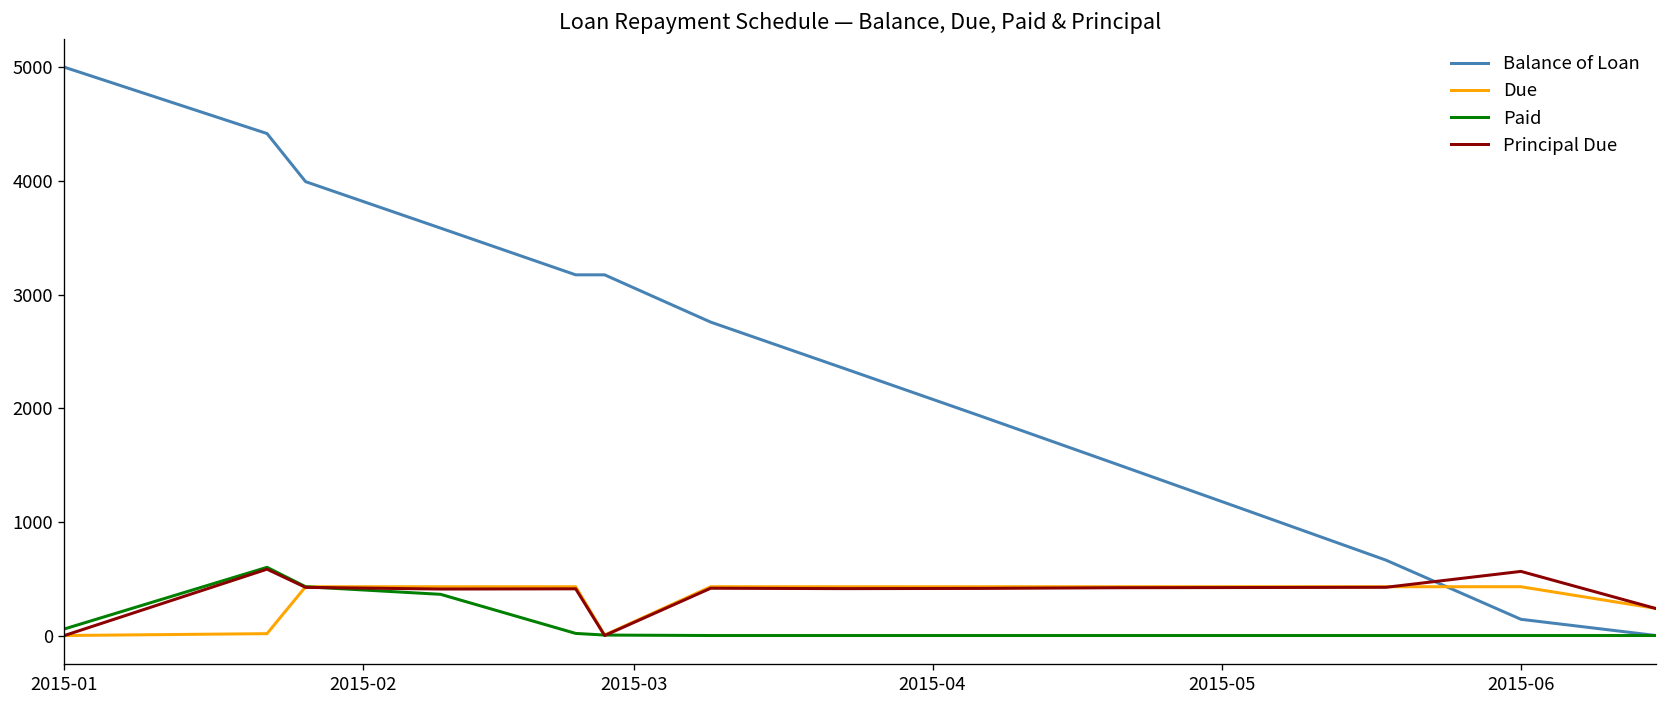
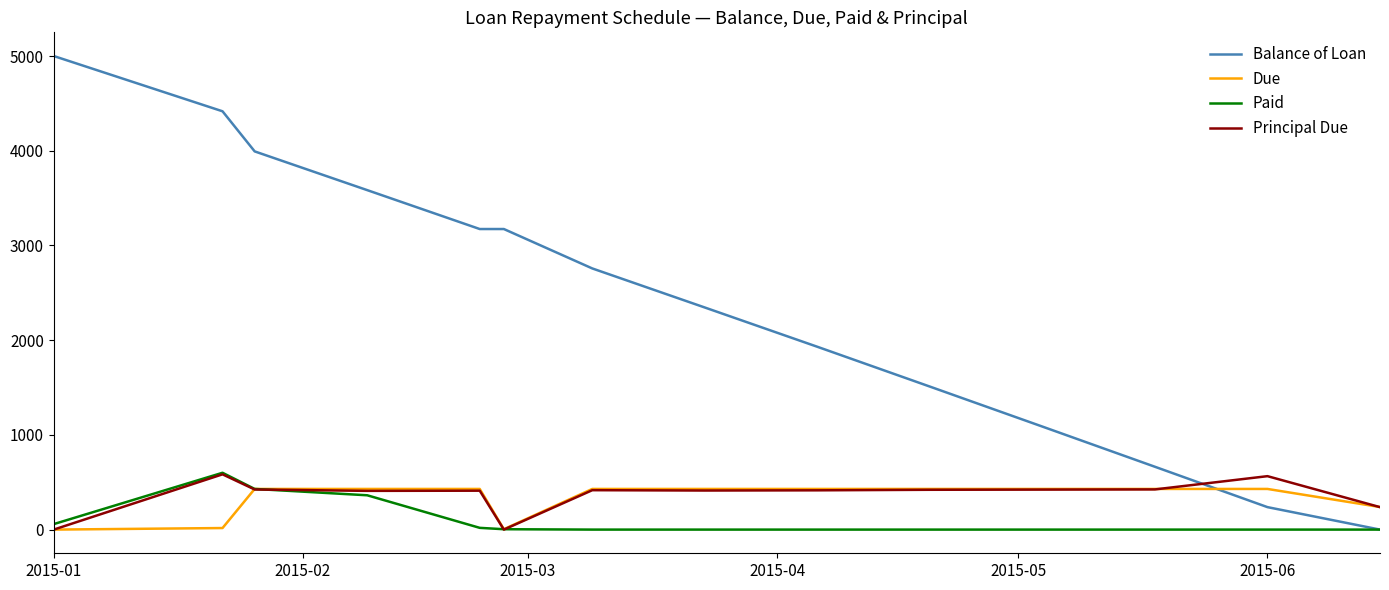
  {
    "Balance of Loan": {
      "2015-01": 5000,
-     "2015-06": 100
+     "2015-06": 200
    },
    "Due": {
      "2015-06": 400
    },
    "Paid": {
      "2015-01": 100,
      "2015-06": 0
    },
    "Principal Due": {
      "2015-06": 600
    }
  }
